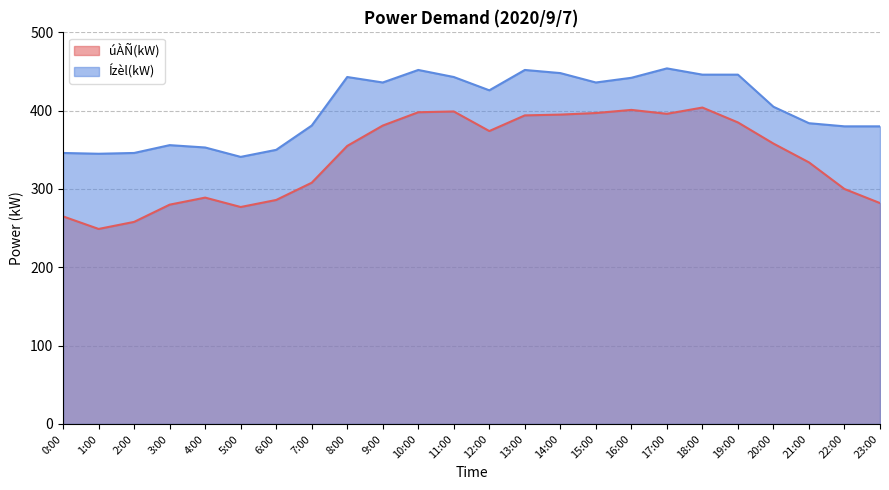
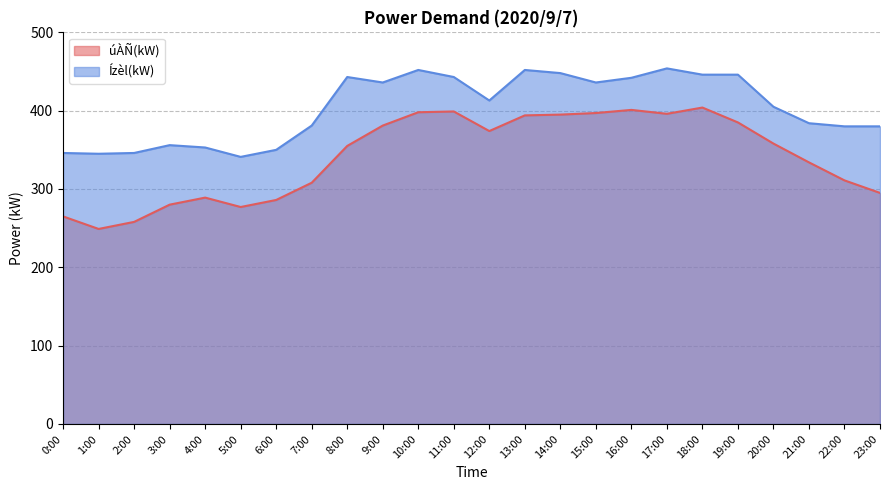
  {
    "úÀÑ(kW)": {
      "0:00": 270,
      "1:00": 250,
      "2:00": 260,
      "3:00": 280,
      "4:00": 290,
      "5:00": 280,
      "6:00": 290,
      "7:00": 310,
      "8:00": 360,
      "9:00": 380,
      "10:00": 400,
      "11:00": 400,
      "12:00": 370,
      "13:00": 390,
      "14:00": 400,
      "15:00": 400,
      "16:00": 400,
      "17:00": 400,
      "18:00": 400,
      "19:00": 390,
      "20:00": 360,
      "21:00": 330,
-     "22:00": 300,
-     "23:00": 280
+     "22:00": 310,
+     "23:00": 300
    },
    "Ízèl(kW)": {
      "0:00": 350,
      "1:00": 350,
      "2:00": 350,
      "3:00": 360,
      "4:00": 350,
      "5:00": 340,
      "6:00": 350,
      "7:00": 380,
      "8:00": 440,
      "9:00": 440,
      "10:00": 450,
      "11:00": 440,
-     "12:00": 430,
+     "12:00": 410,
      "13:00": 450,
      "14:00": 450,
      "15:00": 440,
      "16:00": 440,
      "17:00": 450,
      "18:00": 450,
      "19:00": 450,
      "20:00": 410,
      "21:00": 380,
      "22:00": 380,
      "23:00": 380
    }
  }
